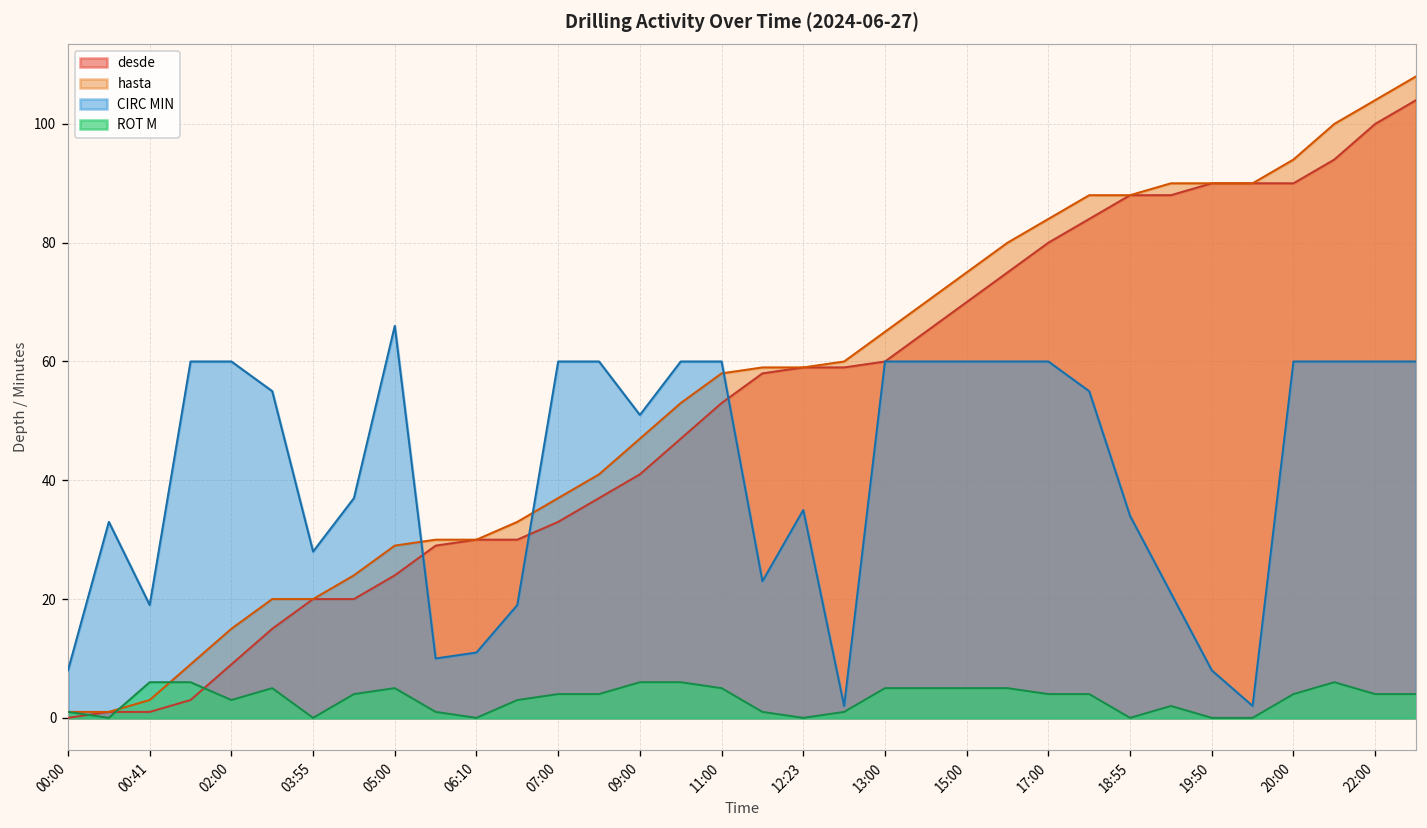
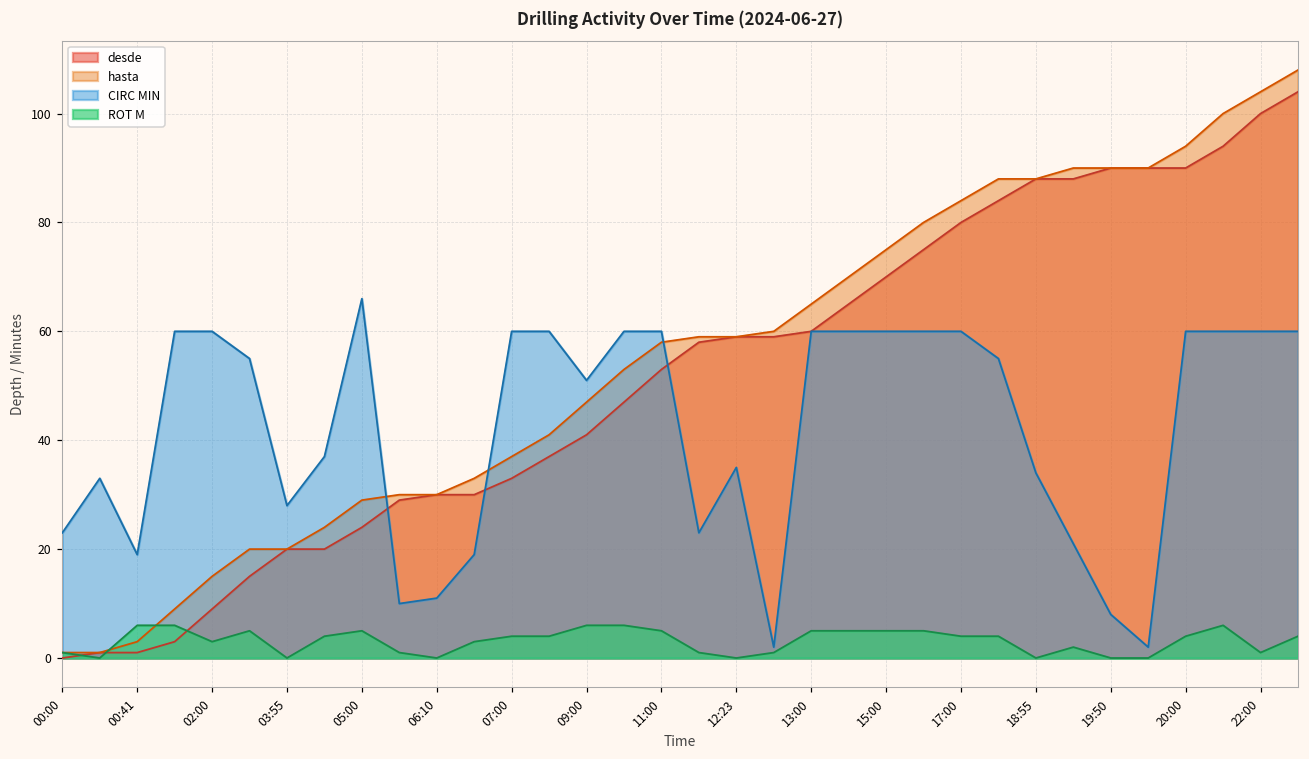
  {
    "CIRC MIN": {
-     "00:00": 8,
+     "00:00": 23,
      "00:41": 19,
      "02:00": 60,
      "03:55": 28,
      "05:00": 66,
      "06:10": 11,
      "07:00": 60,
      "09:00": 51,
      "11:00": 60,
      "12:23": 35,
      "15:00": 60,
      "17:00": 60,
      "18:55": 34,
      "19:50": 8,
      "20:00": 60,
      "22:00": 60
    },
    "ROT M": {
      "00:41": 6,
      "02:00": 3,
      "03:55": 0,
      "05:00": 5,
      "06:10": 0,
      "07:00": 4,
      "09:00": 6,
      "11:00": 5,
      "12:23": 0,
      "13:00": 5,
      "15:00": 5,
      "17:00": 4,
      "18:55": 0,
      "19:50": 0,
      "20:00": 4,
-     "22:00": 4
+     "22:00": 1
    }
  }
